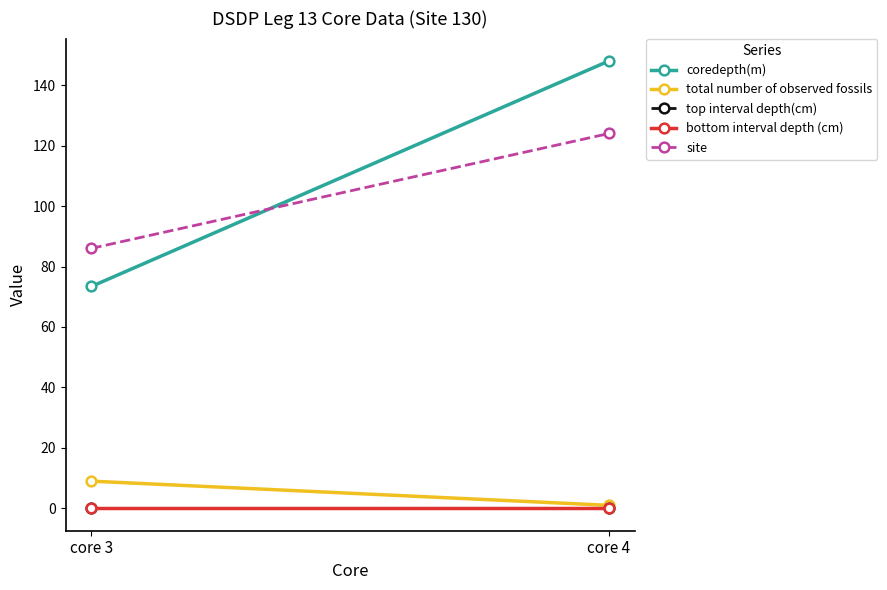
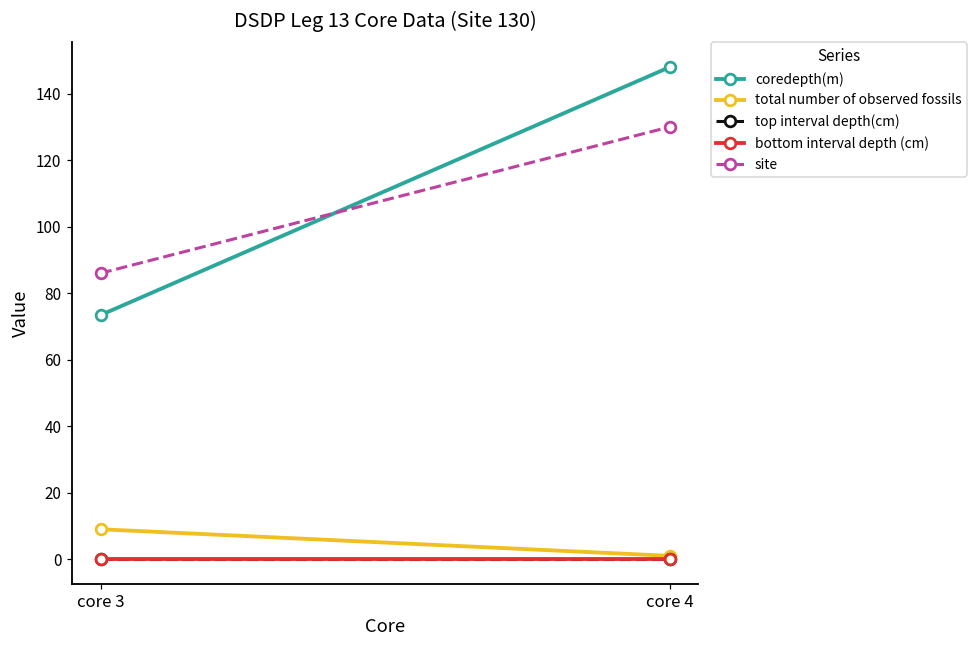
  {
    "coredepth(m)": {
      "core 3": 73,
      "core 4": 148
    },
    "total number of observed fossils": {
      "core 3": 9,
      "core 4": 1
    },
    "bottom interval depth (cm)": {
      "core 3": 0,
      "core 4": 0
    },
    "site": {
      "core 3": 86,
-     "core 4": 124
+     "core 4": 130
    }
  }
